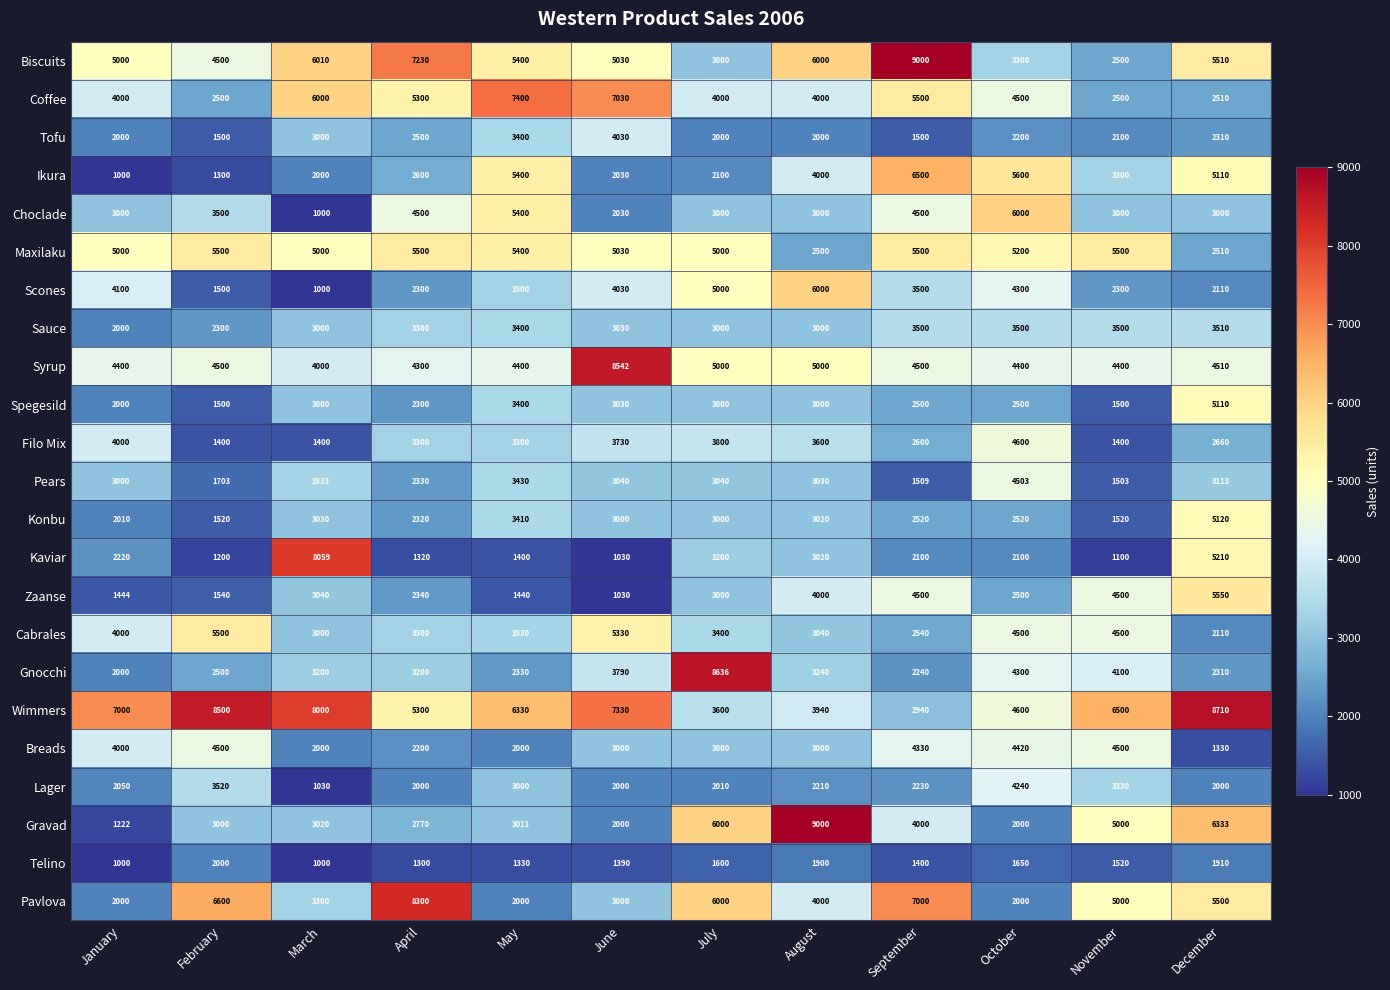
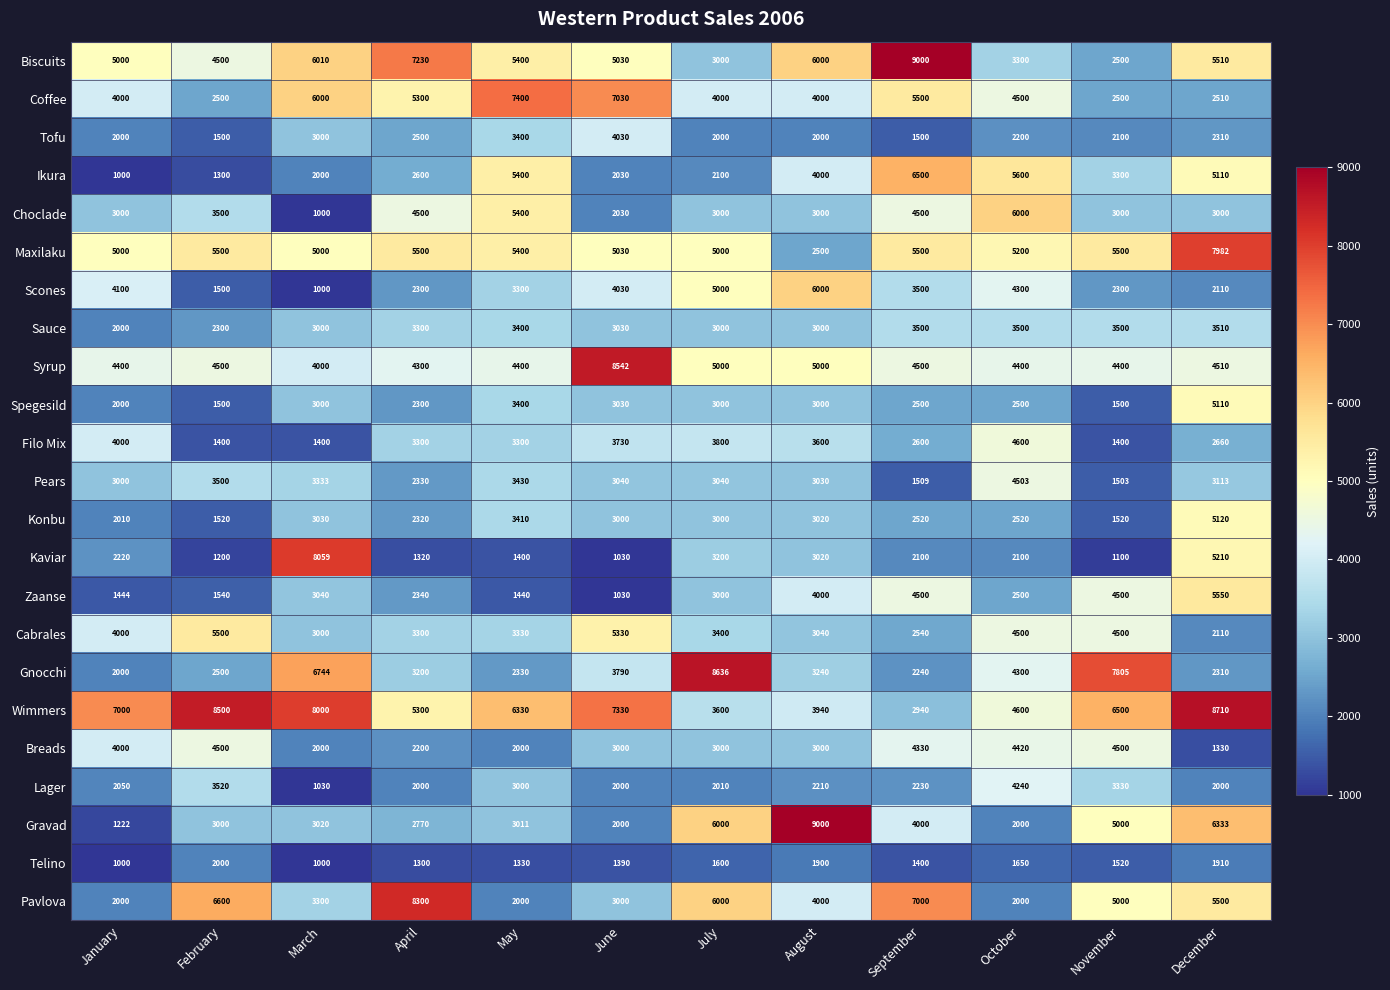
  {
    "Maxilaku": {
      "January": 5000,
      "February": 5500,
      "March": 5000,
      "April": 5500,
      "May": 5400,
      "June": 5030,
      "July": 5000,
      "August": 2500,
      "September": 5500,
      "October": 5200,
      "November": 5500,
-     "December": 2510
+     "December": 7982
    },
    "Pears": {
      "January": 3000,
-     "February": 1703,
+     "February": 3500,
      "March": 3333,
      "April": 2330,
      "May": 3430,
      "June": 3040,
      "July": 3040,
      "August": 3030,
      "September": 1509,
      "October": 4503,
      "November": 1503,
      "December": 3113
    },
    "Gnocchi": {
      "January": 2000,
      "February": 2500,
-     "March": 3200,
+     "March": 6744,
      "April": 3200,
      "May": 2330,
      "June": 3790,
      "July": 8636,
      "August": 3240,
      "September": 2240,
      "October": 4300,
-     "November": 4100,
+     "November": 7805,
      "December": 2310
    }
  }
